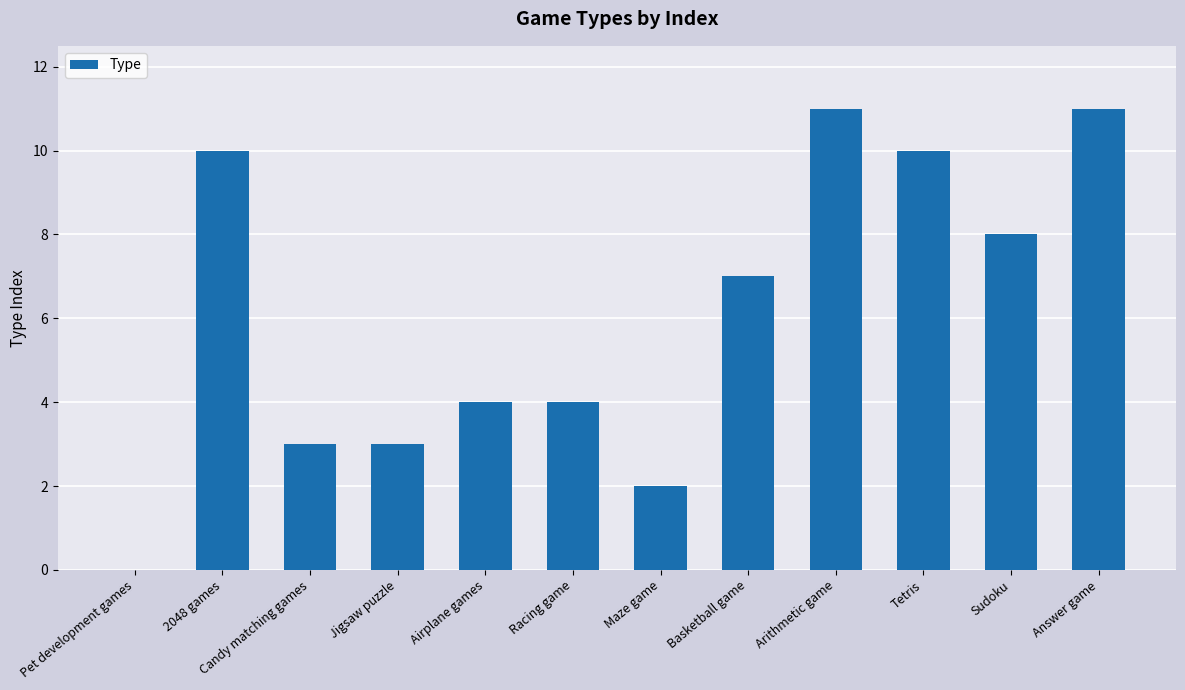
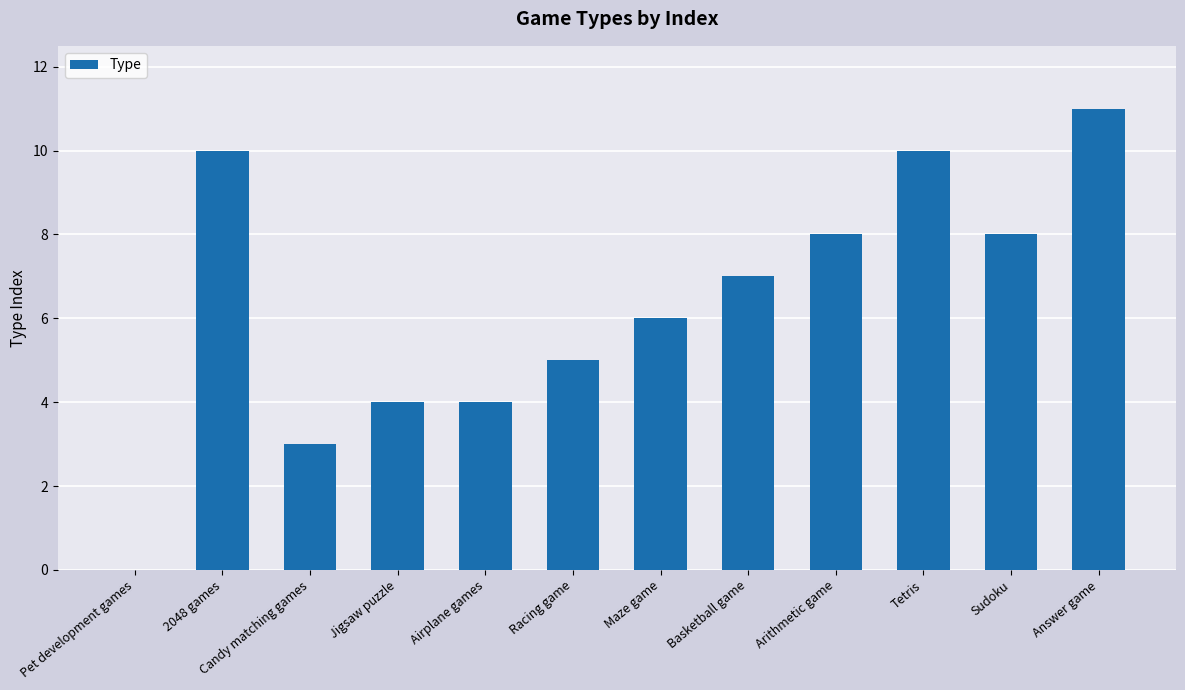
  {
    "Pet development games": 0,
    "2048 games": 10,
    "Candy matching games": 3,
-   "Jigsaw puzzle": 3,
+   "Jigsaw puzzle": 4,
    "Airplane games": 4,
-   "Racing game": 4,
-   "Maze game": 2,
+   "Racing game": 5,
+   "Maze game": 6,
    "Basketball game": 7,
-   "Arithmetic game": 11,
+   "Arithmetic game": 8,
    "Tetris": 10,
    "Sudoku": 8,
    "Answer game": 11
  }
